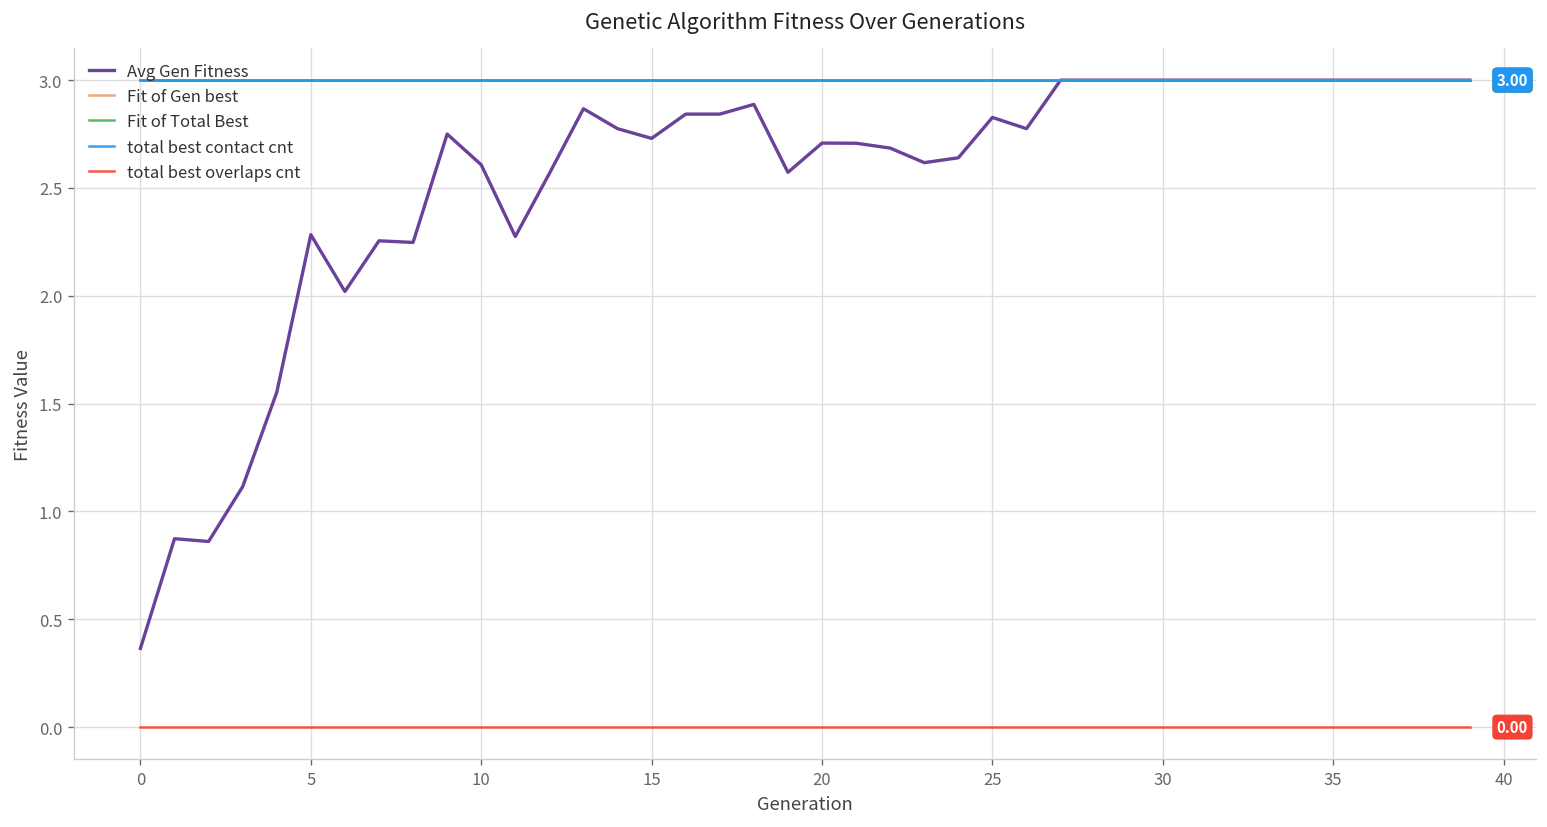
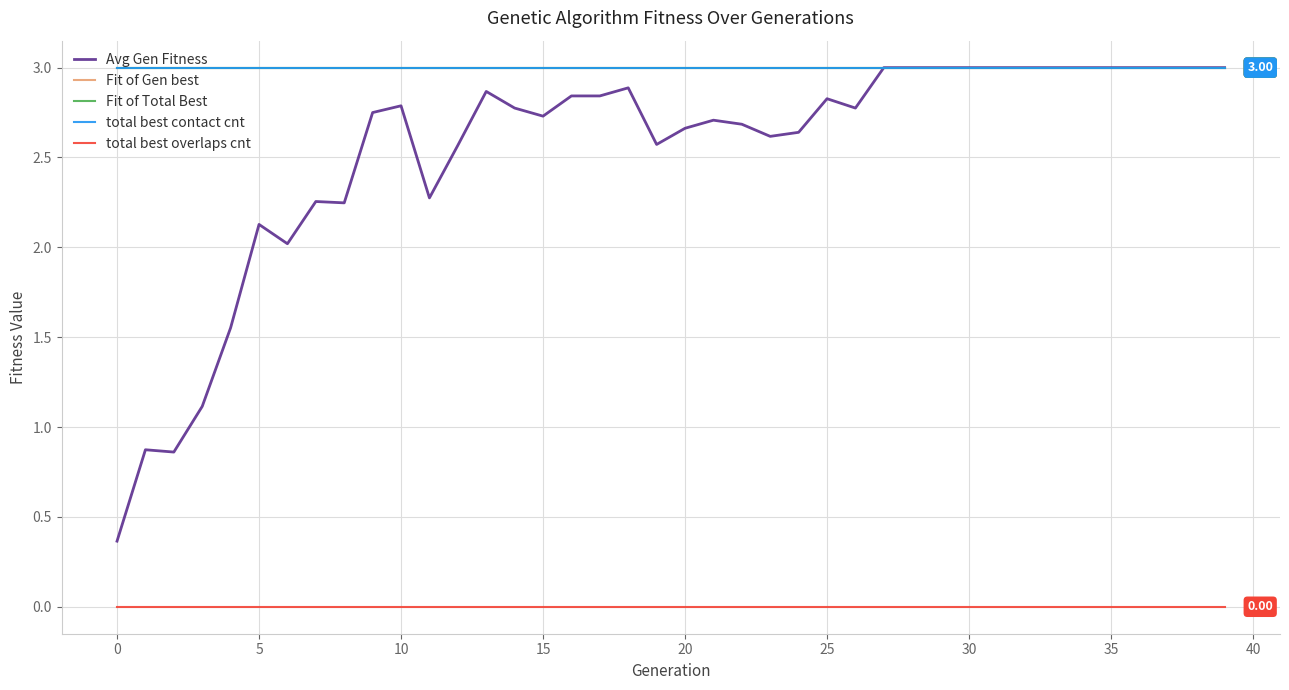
  {
    "Avg Gen Fitness": {
      "0": 0.37,
-     "5": 2.28,
-     "10": 2.61,
+     "5": 2.13,
+     "10": 2.79,
      "15": 2.73,
-     "20": 2.71,
+     "20": 2.66,
      "25": 2.83
    },
    "total best contact cnt": {
      "0": 3.00,
      "5": 3.00,
      "10": 3.00,
      "15": 3.00,
      "20": 3.00,
      "25": 3.00
    },
    "total best overlaps cnt": {
      "0": 0.00,
      "5": 0.00,
      "10": 0.00,
      "15": 0.00,
      "20": 0.00,
      "25": 0.00,
      "30": 0.00,
      "35": 0.00
    }
  }
